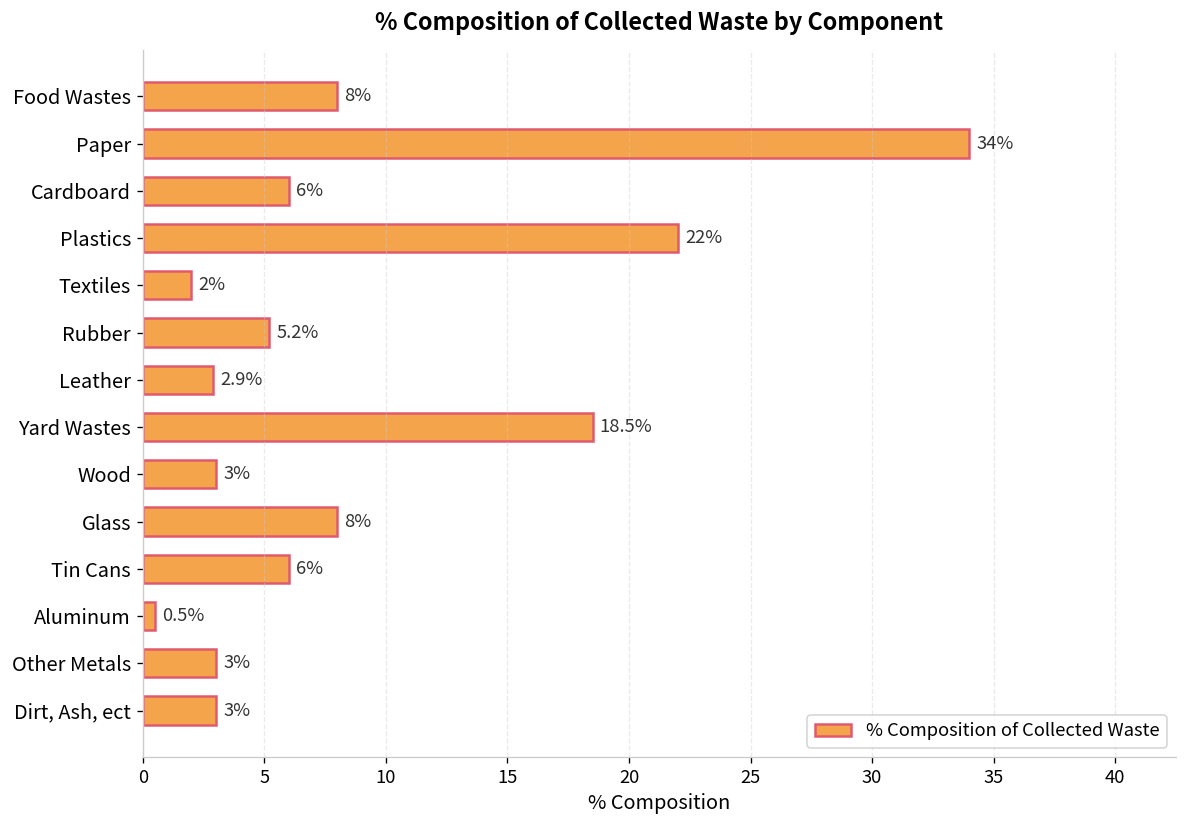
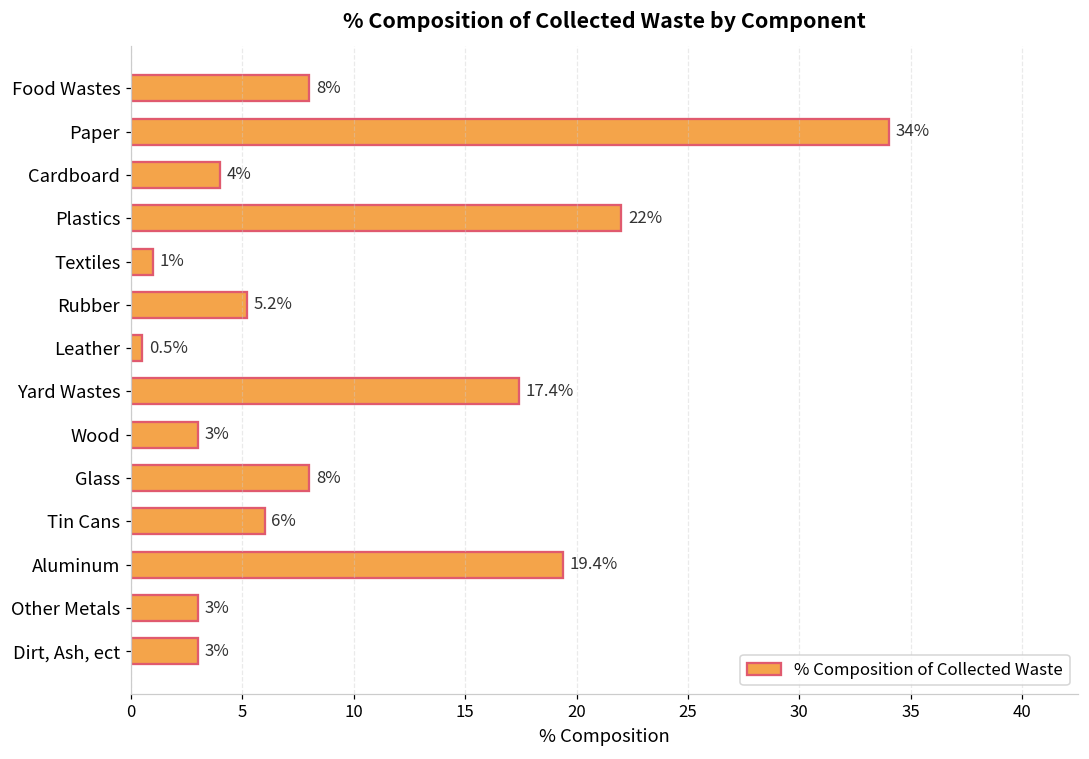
  {
    "Food Wastes": "8%",
    "Paper": "34%",
-   "Cardboard": "6%",
+   "Cardboard": "4%",
    "Plastics": "22%",
-   "Textiles": "2%",
+   "Textiles": "1%",
    "Rubber": "5.2%",
-   "Leather": "2.9%",
-   "Yard Wastes": "18.5%",
+   "Leather": "0.5%",
+   "Yard Wastes": "17.4%",
    "Wood": "3%",
    "Glass": "8%",
    "Tin Cans": "6%",
-   "Aluminum": "0.5%",
+   "Aluminum": "19.4%",
    "Other Metals": "3%",
    "Dirt, Ash, ect": "3%"
  }
